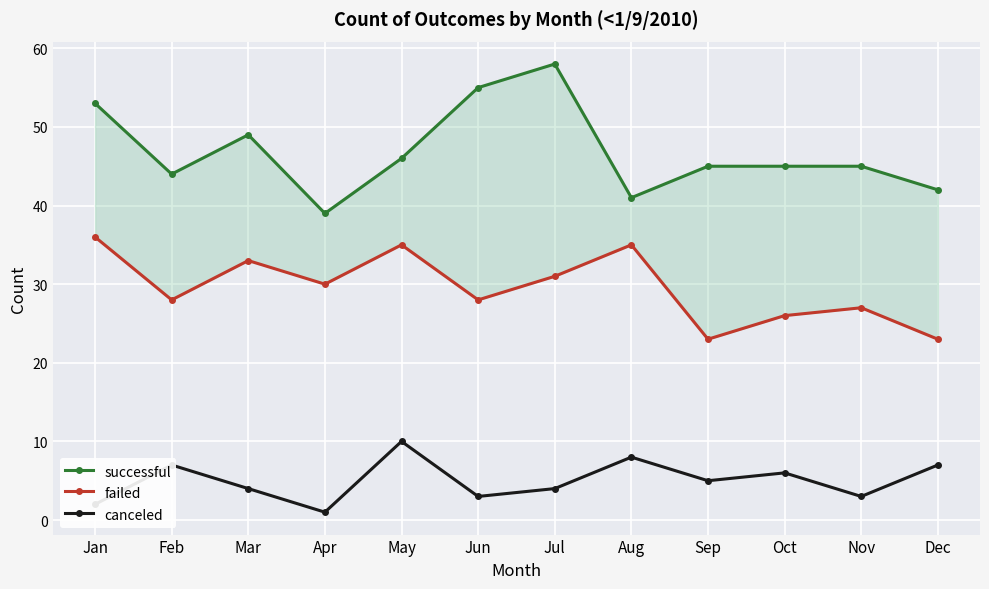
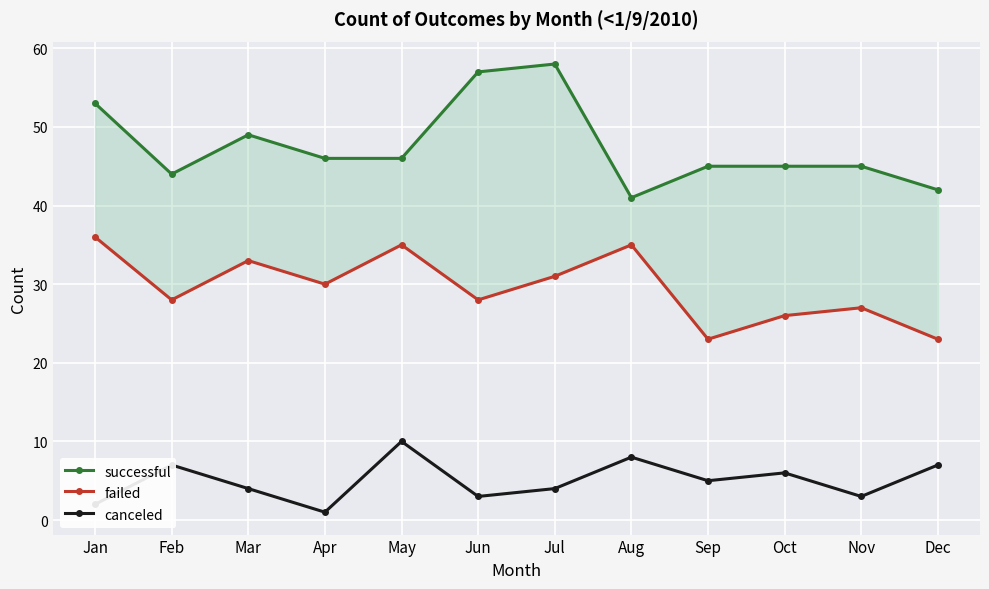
  {
    "successful": {
      "Jan": 53,
      "Feb": 44,
      "Mar": 49,
-     "Apr": 39,
+     "Apr": 46,
      "May": 46,
-     "Jun": 55,
+     "Jun": 57,
      "Jul": 58,
      "Aug": 41,
      "Sep": 45,
      "Oct": 45,
      "Nov": 45,
      "Dec": 42
    },
    "failed": {
      "Jan": 36,
      "Feb": 28,
      "Mar": 33,
      "Apr": 30,
      "May": 35,
      "Jun": 28,
      "Jul": 31,
      "Aug": 35,
      "Sep": 23,
      "Oct": 26,
      "Nov": 27,
      "Dec": 23
    },
    "canceled": {
      "Mar": 4,
      "Apr": 1,
      "May": 10,
      "Jun": 3,
      "Jul": 4,
      "Aug": 8,
      "Sep": 5,
      "Oct": 6,
      "Nov": 3,
      "Dec": 7
    }
  }
